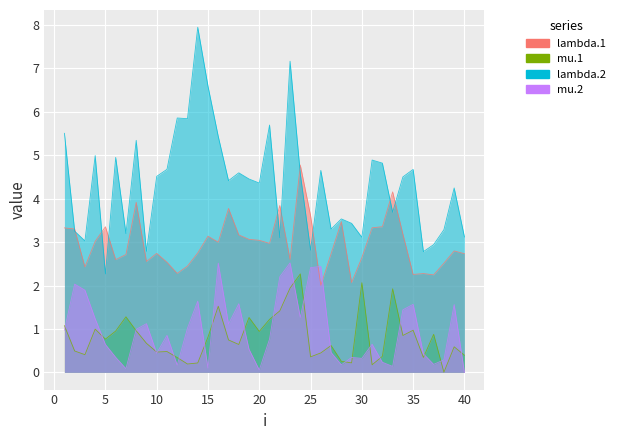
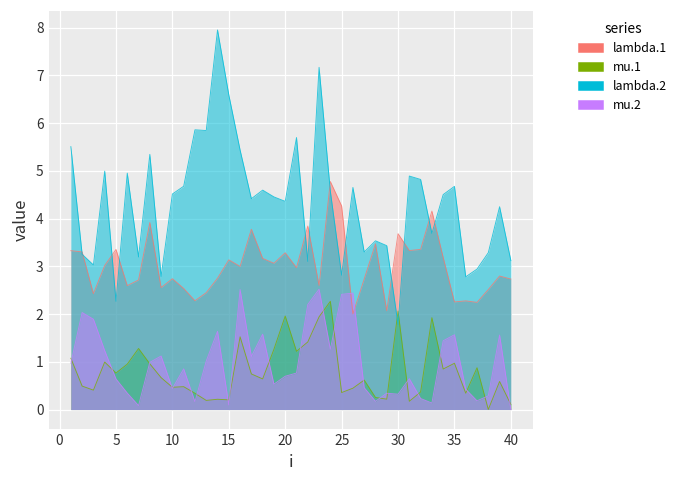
  {
    "lambda.1": {
      "5": 3.4,
      "10": 2.7,
      "15": 3.1,
-     "20": 3.0,
-     "25": 3.6,
-     "30": 2.6,
+     "20": 3.3,
+     "25": 4.3,
+     "30": 3.7,
      "35": 2.3,
      "40": 2.7
    },
    "mu.1": {
      "5": 0.8,
-     "15": 0.8,
-     "20": 0.9,
+     "15": 0.2,
+     "20": 2.0,
      "25": 0.4,
      "30": 2.1,
      "35": 1.0,
-     "40": 0.4
+     "40": 0.1
    },
    "lambda.2": {
      "5": 2.3,
      "10": 4.5,
      "15": 6.6,
      "20": 4.4,
      "25": 2.8,
-     "30": 3.1,
+     "30": 1.8,
      "35": 4.7,
      "40": 3.1
    },
    "mu.2": {
      "5": 0.6,
      "15": 0.1,
-     "20": 0.1,
+     "20": 0.7,
      "25": 2.4,
      "30": 0.3,
      "35": 1.6,
      "40": 0.0
    }
  }
